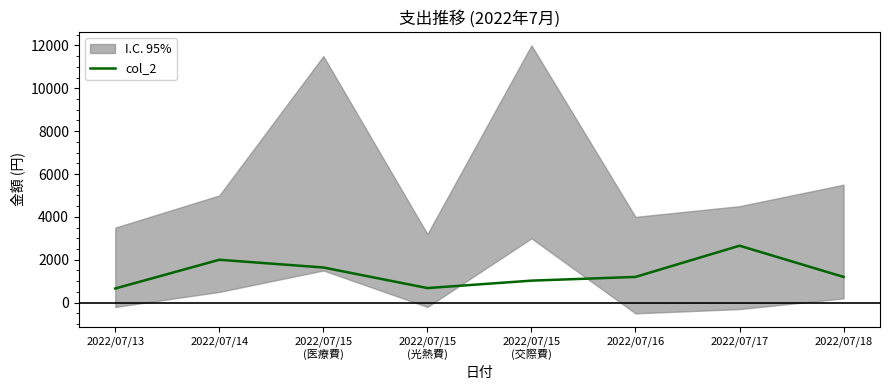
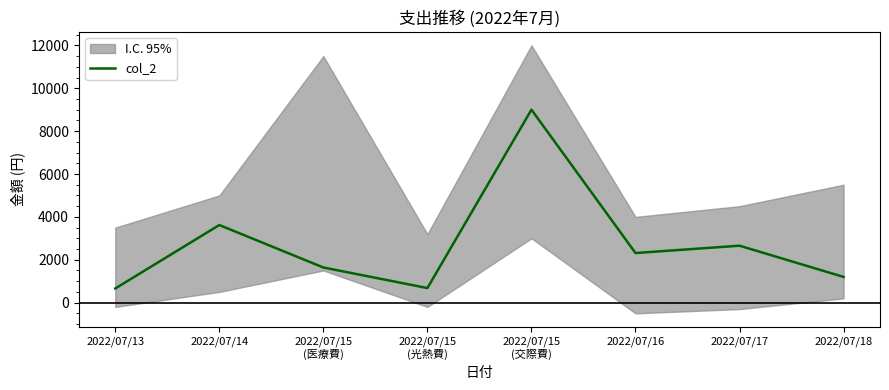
  {
    "col_2": {
      "2022/07/13": 700,
-     "2022/07/14": 2000,
+     "2022/07/14": 3600,
      "2022/07/15 (医療費)": 1600,
      "2022/07/15 (光熱費)": 700,
-     "2022/07/15 (交際費)": 1000,
-     "2022/07/16": 1200,
+     "2022/07/15 (交際費)": 9000,
+     "2022/07/16": 2300,
      "2022/07/17": 2700,
      "2022/07/18": 1200
    }
  }
